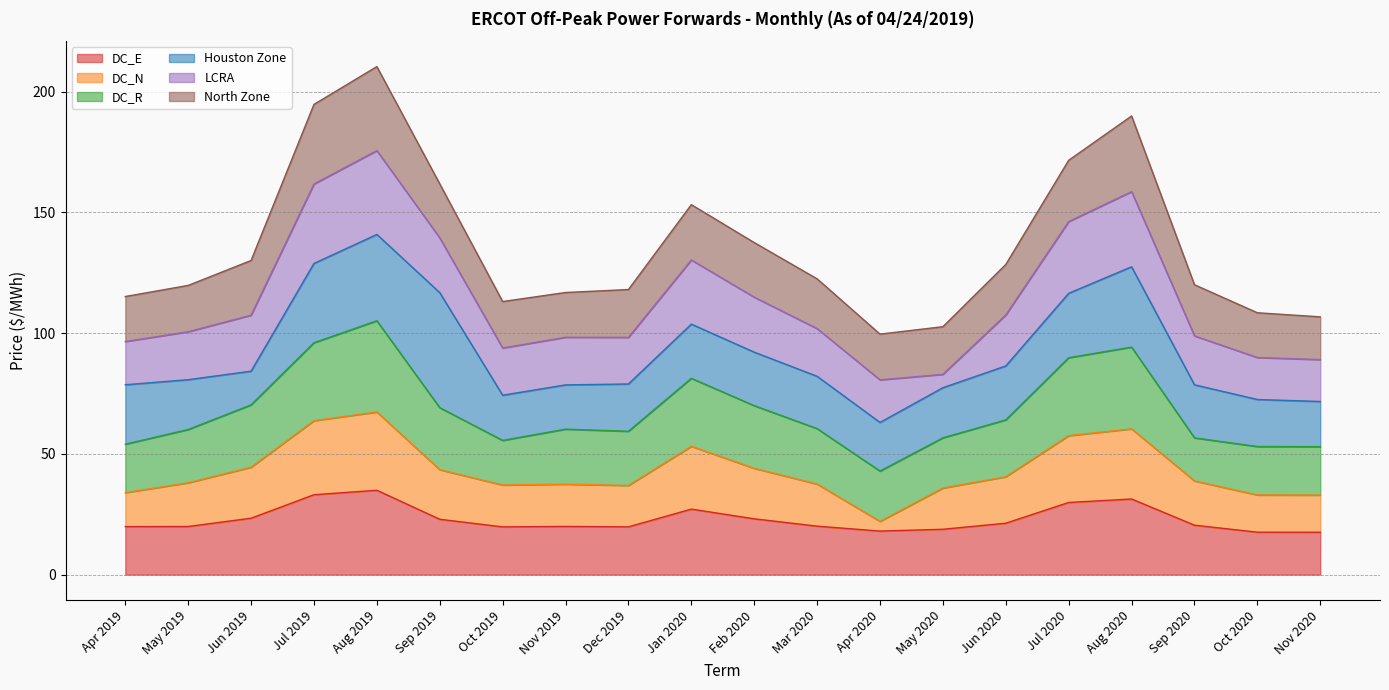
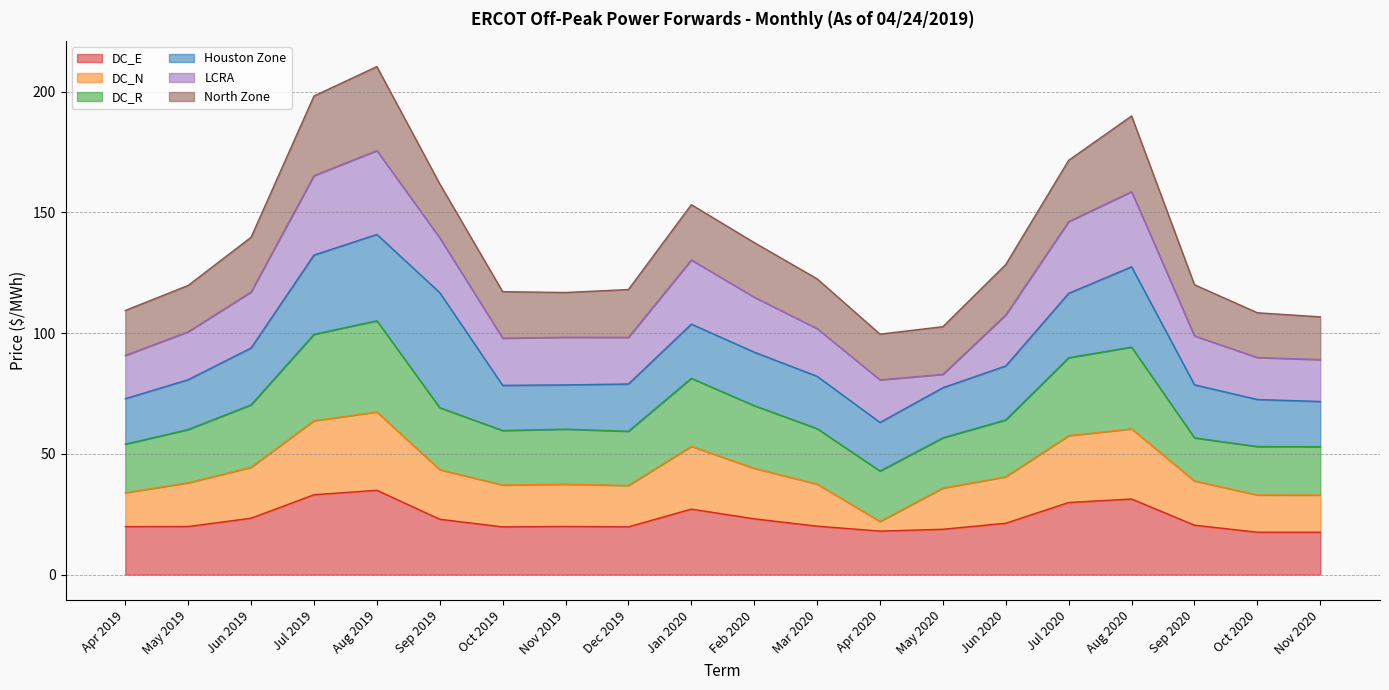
  {
    "DC_E": {
      "Apr 2019": 20,
      "May 2019": 20,
      "Jun 2019": 23,
      "Jul 2019": 33,
      "Aug 2019": 35,
      "Sep 2019": 23,
      "Oct 2019": 20,
      "Nov 2019": 20,
      "Dec 2019": 20,
      "Jan 2020": 27,
      "Feb 2020": 23,
      "Mar 2020": 20,
      "Apr 2020": 18,
      "May 2020": 19,
      "Jun 2020": 21,
      "Jul 2020": 30,
      "Aug 2020": 31,
      "Sep 2020": 20,
      "Oct 2020": 18,
      "Nov 2020": 18
    },
    "DC_N": {
      "Apr 2019": 14,
      "May 2019": 18,
      "Jun 2019": 21,
      "Jul 2019": 31,
      "Aug 2019": 32,
      "Sep 2019": 21,
      "Oct 2019": 17,
      "Nov 2019": 17,
      "Dec 2019": 17,
      "Jan 2020": 26,
      "Feb 2020": 21,
      "Mar 2020": 17,
      "Apr 2020": 4,
      "May 2020": 17,
      "Jun 2020": 19,
      "Jul 2020": 28,
      "Aug 2020": 29,
      "Sep 2020": 18,
      "Oct 2020": 15,
      "Nov 2020": 15
    },
    "DC_R": {
      "Apr 2019": 20,
      "May 2019": 22,
      "Jun 2019": 26,
-     "Jul 2019": 32,
+     "Jul 2019": 36,
      "Aug 2019": 38,
      "Sep 2019": 26,
-     "Oct 2019": 18,
+     "Oct 2019": 23,
      "Nov 2019": 23,
      "Dec 2019": 22,
      "Jan 2020": 28,
      "Feb 2020": 26,
      "Mar 2020": 23,
      "Apr 2020": 21,
      "May 2020": 21,
      "Jun 2020": 24,
      "Jul 2020": 32,
      "Aug 2020": 34,
      "Sep 2020": 18,
      "Oct 2020": 20,
      "Nov 2020": 20
    },
    "Houston Zone": {
-     "Apr 2019": 25,
+     "Apr 2019": 19,
      "May 2019": 21,
-     "Jun 2019": 14,
+     "Jun 2019": 24,
      "Jul 2019": 33,
      "Aug 2019": 36,
      "Sep 2019": 48,
      "Oct 2019": 19,
      "Nov 2019": 18,
      "Dec 2019": 20,
      "Jan 2020": 22,
      "Feb 2020": 22,
      "Mar 2020": 22,
      "Apr 2020": 20,
      "May 2020": 21,
      "Jun 2020": 22,
      "Jul 2020": 27,
      "Aug 2020": 33,
      "Sep 2020": 22,
      "Oct 2020": 19,
      "Nov 2020": 19
    },
    "LCRA": {
      "Apr 2019": 18,
      "May 2019": 20,
      "Jun 2019": 23,
      "Jul 2019": 33,
      "Aug 2019": 35,
      "Sep 2019": 23,
      "Oct 2019": 20,
      "Nov 2019": 20,
      "Dec 2019": 19,
      "Jan 2020": 27,
      "Feb 2020": 23,
      "Mar 2020": 20,
      "Apr 2020": 18,
      "May 2020": 6,
      "Jun 2020": 21,
      "Jul 2020": 30,
      "Aug 2020": 31,
      "Sep 2020": 20,
      "Oct 2020": 17,
      "Nov 2020": 17
    },
    "North Zone": {
      "Apr 2019": 19,
      "May 2019": 19,
      "Jun 2019": 23,
      "Jul 2019": 33,
      "Aug 2019": 35,
      "Sep 2019": 22,
      "Oct 2019": 19,
      "Nov 2019": 19,
      "Dec 2019": 20,
      "Jan 2020": 23,
      "Feb 2020": 23,
      "Mar 2020": 21,
      "Apr 2020": 19,
      "May 2020": 20,
      "Jun 2020": 21,
      "Jul 2020": 25,
      "Aug 2020": 31,
      "Sep 2020": 21,
      "Oct 2020": 19,
      "Nov 2020": 18
    }
  }
